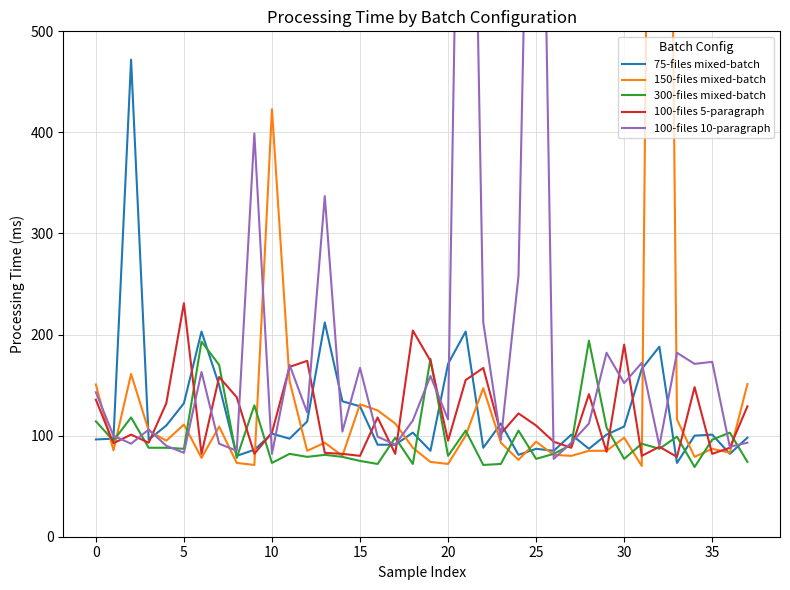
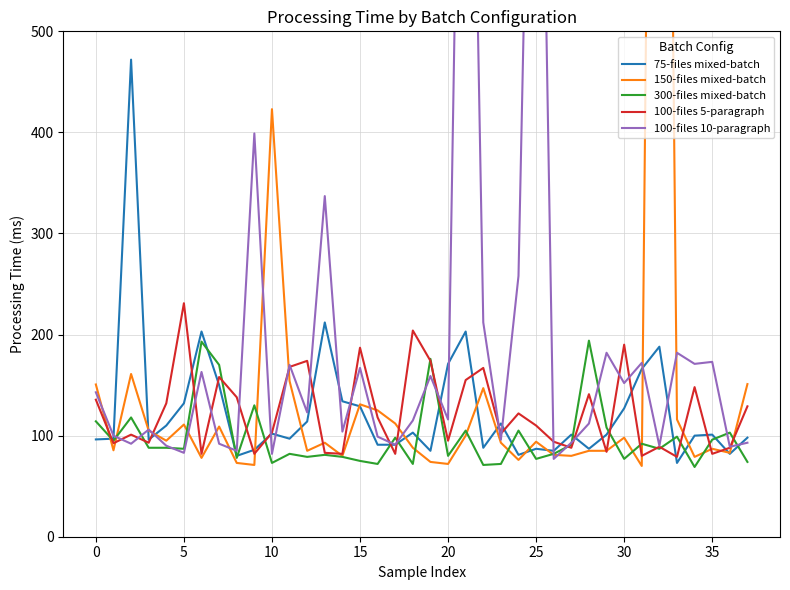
  {
    "75-files mixed-batch": {
      "0": 96,
      "5": 132,
      "20": 171,
      "25": 87,
-     "30": 109,
+     "30": 127,
      "35": 101
    },
    "150-files mixed-batch": {
      "0": 151,
      "5": 111,
      "10": 423,
      "20": 72,
      "25": 94,
      "30": 98,
      "35": 87
    },
    "300-files mixed-batch": {
      "0": 114,
      "5": 87,
      "10": 73,
      "15": 75,
      "20": 80,
      "25": 77,
      "30": 77,
      "35": 96
    },
    "100-files 5-paragraph": {
      "0": 136,
      "5": 231,
-     "15": 80,
+     "15": 187,
      "20": 95,
      "25": 110,
      "30": 190,
      "35": 82
    },
    "100-files 10-paragraph": {
      "0": 143,
      "5": 83,
      "10": 82,
      "15": 167,
      "20": 116,
      "30": 152,
      "35": 173
    }
  }
